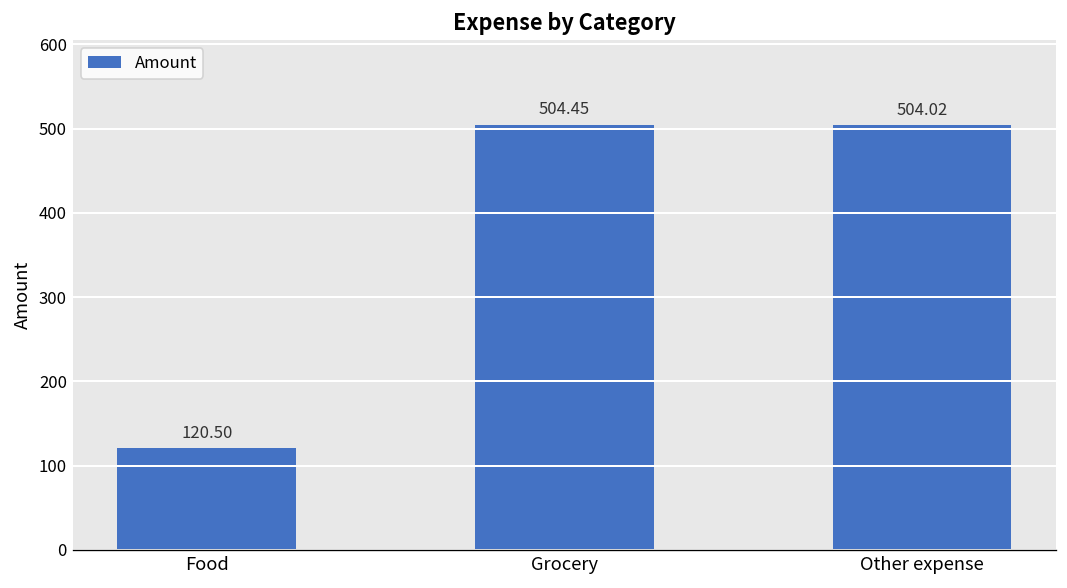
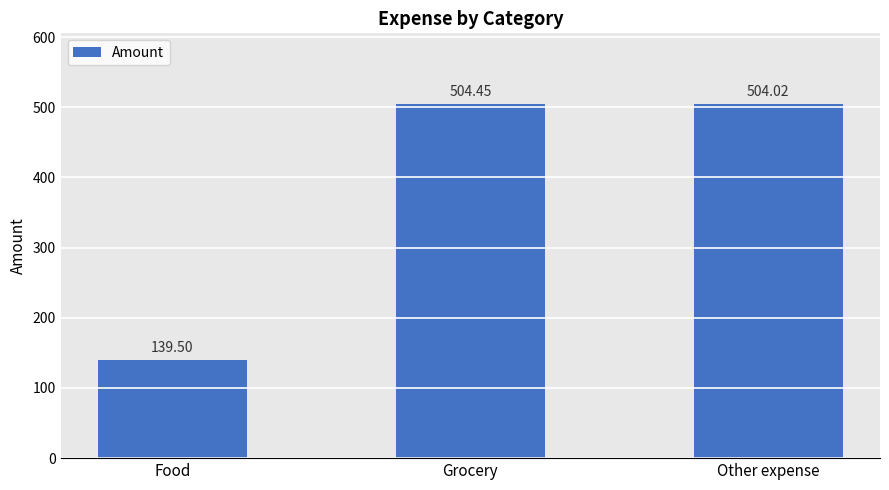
  {
-   "Food": 120.50,
+   "Food": 139.50,
    "Grocery": 504.45,
    "Other expense": 504.02
  }
